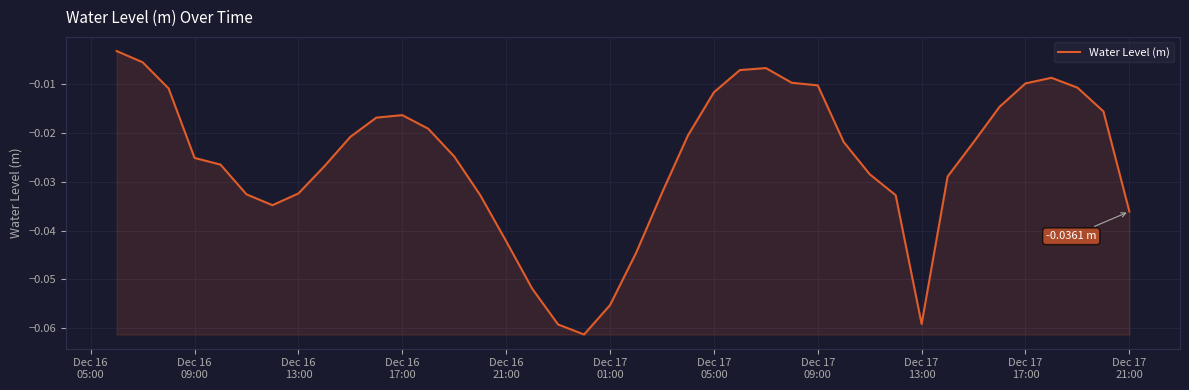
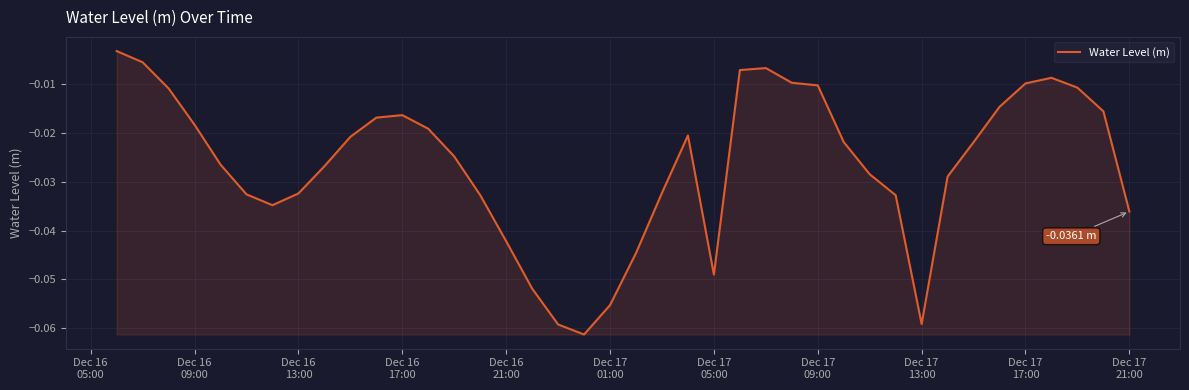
  {
-   "Dec 16 09:00": -0.025,
+   "Dec 16 09:00": -0.018,
    "Dec 16 13:00": -0.032,
    "Dec 16 17:00": -0.016,
    "Dec 16 21:00": -0.042,
    "Dec 17 01:00": -0.055,
-   "Dec 17 05:00": -0.012,
+   "Dec 17 05:00": -0.049,
    "Dec 17 09:00": -0.010,
    "Dec 17 13:00": -0.059,
    "Dec 17 17:00": -0.010
  }
